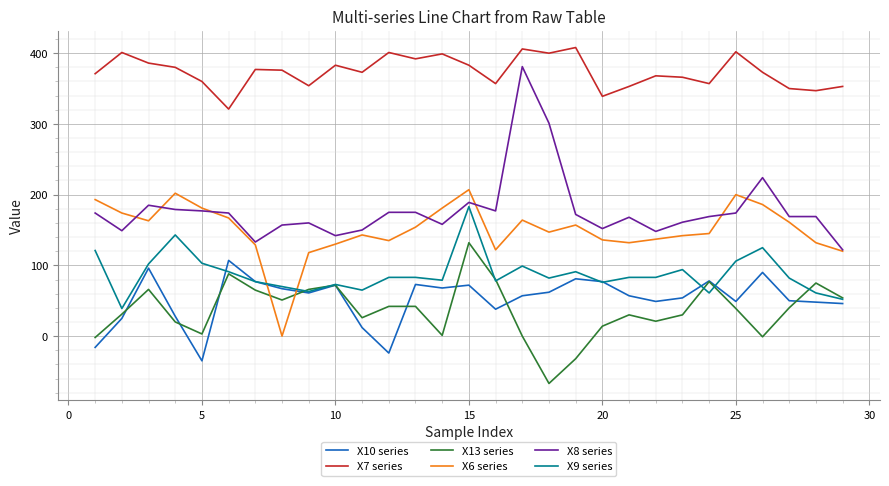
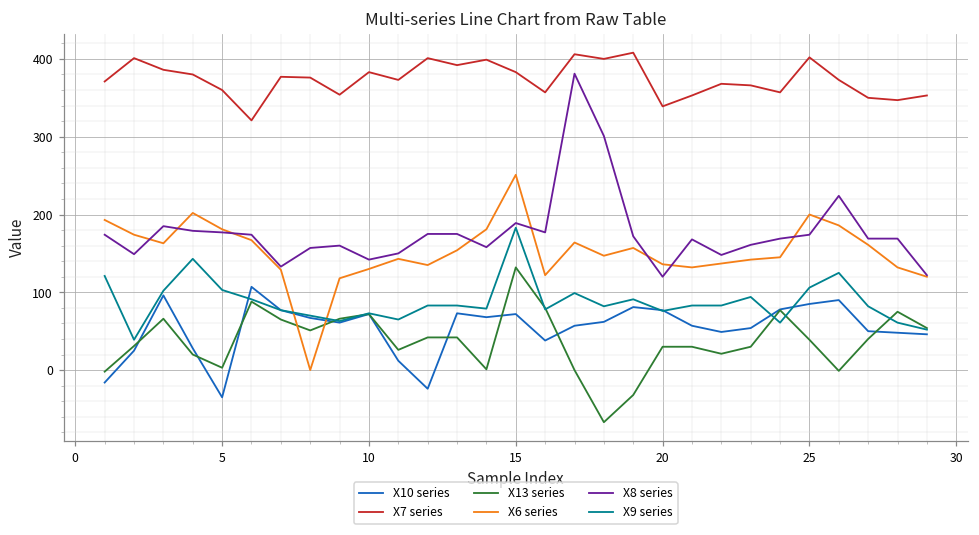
  {
    "X10 series": {
      "5": -40,
      "15": 70,
-     "25": 50
+     "25": 90
    },
    "X7 series": {
      "5": 360,
      "10": 380,
      "15": 380,
      "20": 340,
      "25": 400
    },
    "X13 series": {
      "5": 0,
      "15": 130,
-     "20": 10,
+     "20": 30,
      "25": 40
    },
    "X6 series": {
      "5": 180,
      "10": 130,
-     "15": 210,
+     "15": 250,
      "20": 140,
      "25": 200
    },
    "X8 series": {
      "5": 180,
      "10": 140,
      "15": 190,
-     "20": 150,
+     "20": 120,
      "25": 170
    },
    "X9 series": {
      "5": 100,
      "15": 180,
      "25": 110
    }
  }
